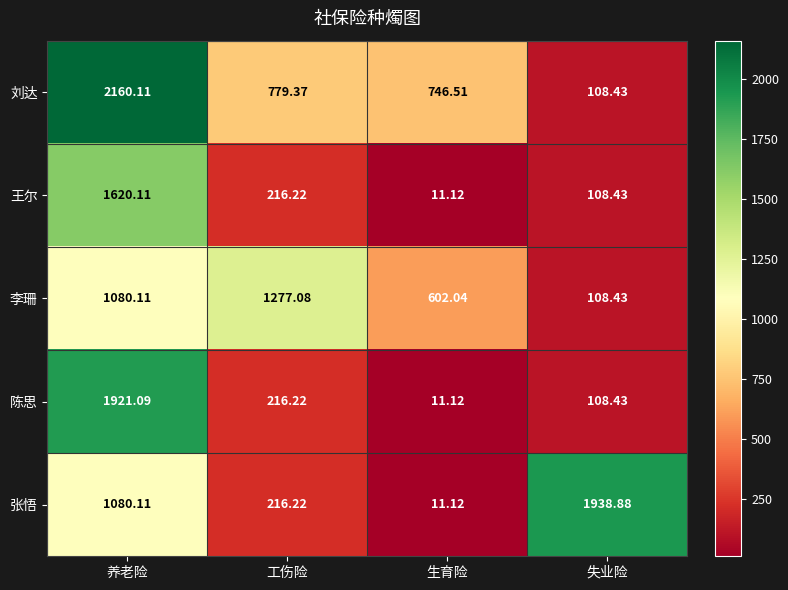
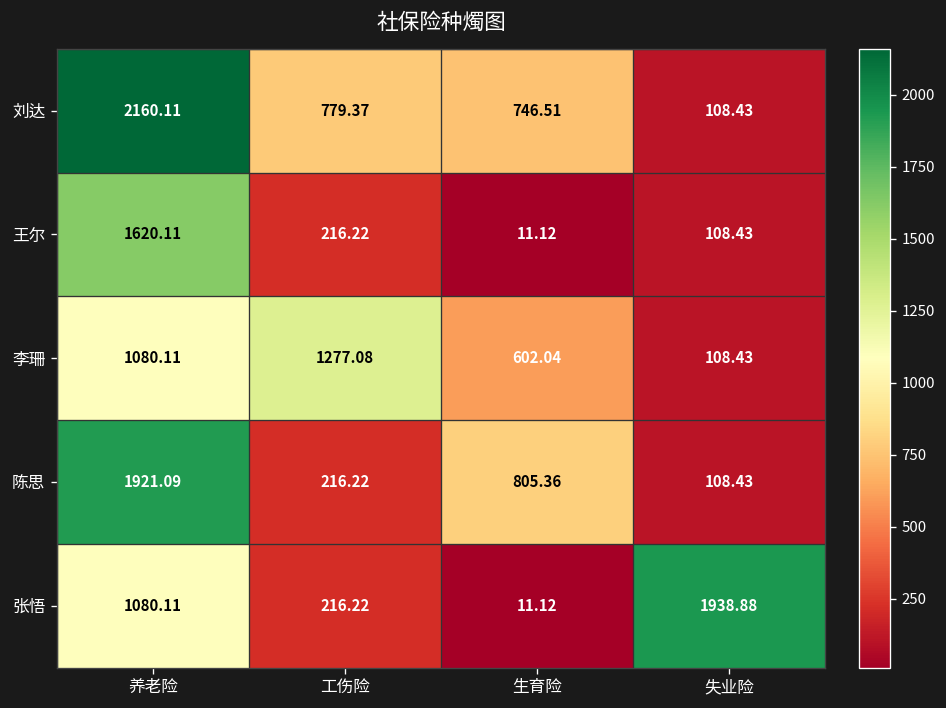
  {
    "刘达": {
      "养老险": 2160.11,
      "工伤险": 779.37,
      "生育险": 746.51,
      "失业险": 108.43
    },
    "王尔": {
      "养老险": 1620.11,
      "工伤险": 216.22,
      "生育险": 11.12,
      "失业险": 108.43
    },
    "李珊": {
      "养老险": 1080.11,
      "工伤险": 1277.08,
      "生育险": 602.04,
      "失业险": 108.43
    },
    "陈思": {
      "养老险": 1921.09,
      "工伤险": 216.22,
-     "生育险": 11.12,
+     "生育险": 805.36,
      "失业险": 108.43
    },
    "张悟": {
      "养老险": 1080.11,
      "工伤险": 216.22,
      "生育险": 11.12,
      "失业险": 1938.88
    }
  }
